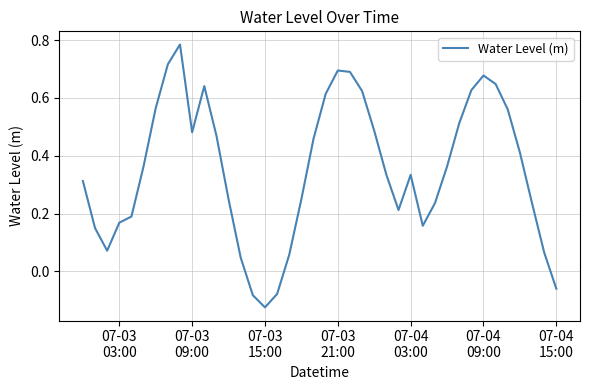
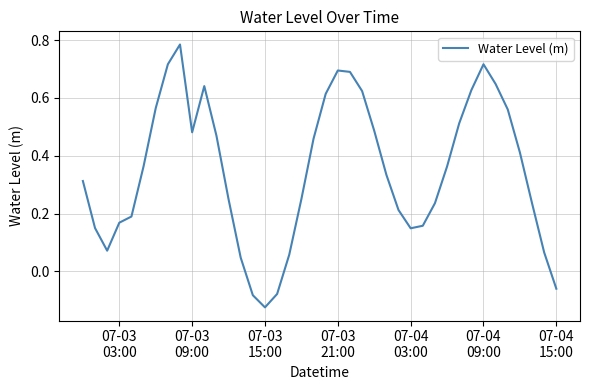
  {
    "07-03 03:00": 0.17,
    "07-03 09:00": 0.48,
    "07-03 15:00": -0.12,
    "07-03 21:00": 0.70,
-   "07-04 03:00": 0.33,
-   "07-04 09:00": 0.68,
+   "07-04 03:00": 0.15,
+   "07-04 09:00": 0.72,
    "07-04 15:00": -0.06
  }
